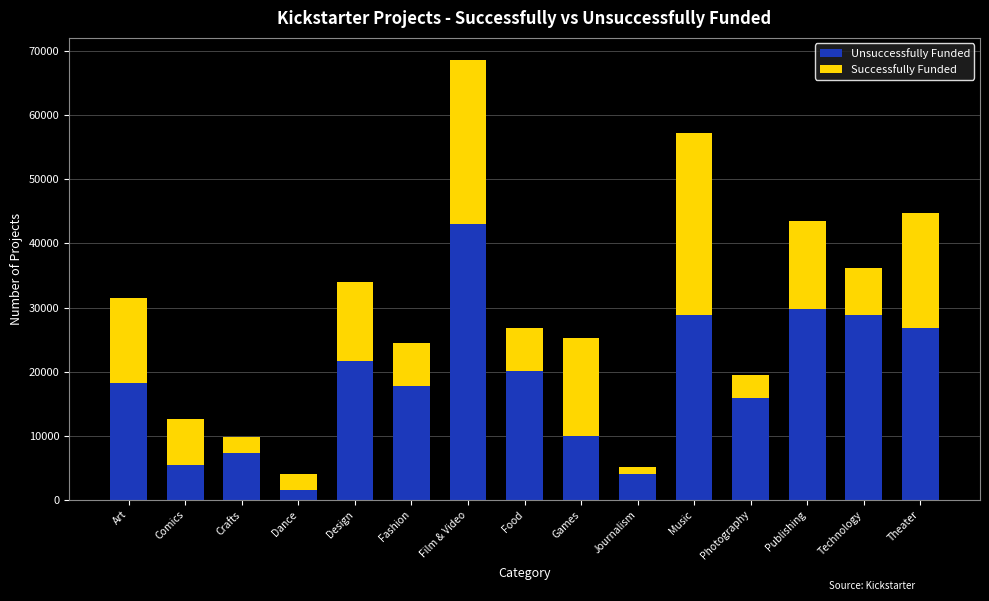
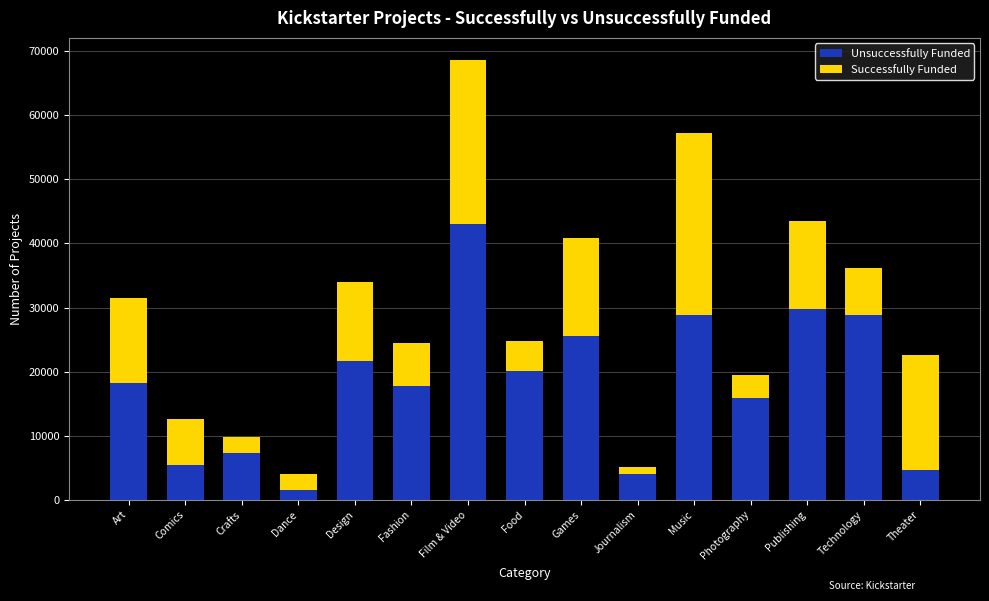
  {
    "Unsuccessfully Funded": {
      "Art": 18000,
      "Comics": 5000,
      "Crafts": 7000,
      "Dance": 2000,
      "Design": 22000,
      "Fashion": 18000,
      "Film & Video": 43000,
      "Food": 20000,
-     "Games": 10000,
+     "Games": 26000,
      "Journalism": 4000,
      "Music": 29000,
      "Photography": 16000,
      "Publishing": 30000,
      "Technology": 29000,
-     "Theater": 27000
+     "Theater": 5000
    },
    "Successfully Funded": {
      "Art": 13000,
      "Comics": 7000,
      "Crafts": 2000,
      "Dance": 2000,
      "Design": 12000,
      "Fashion": 7000,
      "Film & Video": 26000,
-     "Food": 7000,
+     "Food": 5000,
      "Games": 15000,
      "Journalism": 1000,
      "Music": 28000,
      "Photography": 4000,
      "Publishing": 14000,
      "Technology": 7000,
      "Theater": 18000
    }
  }
